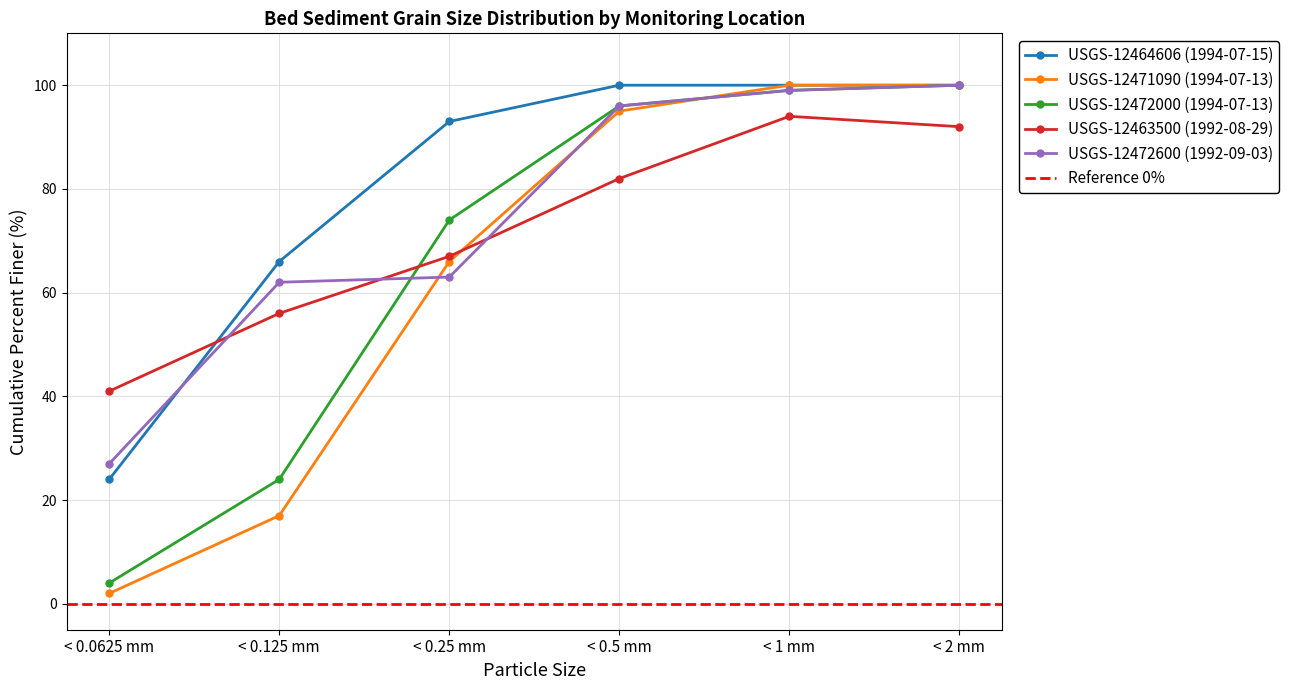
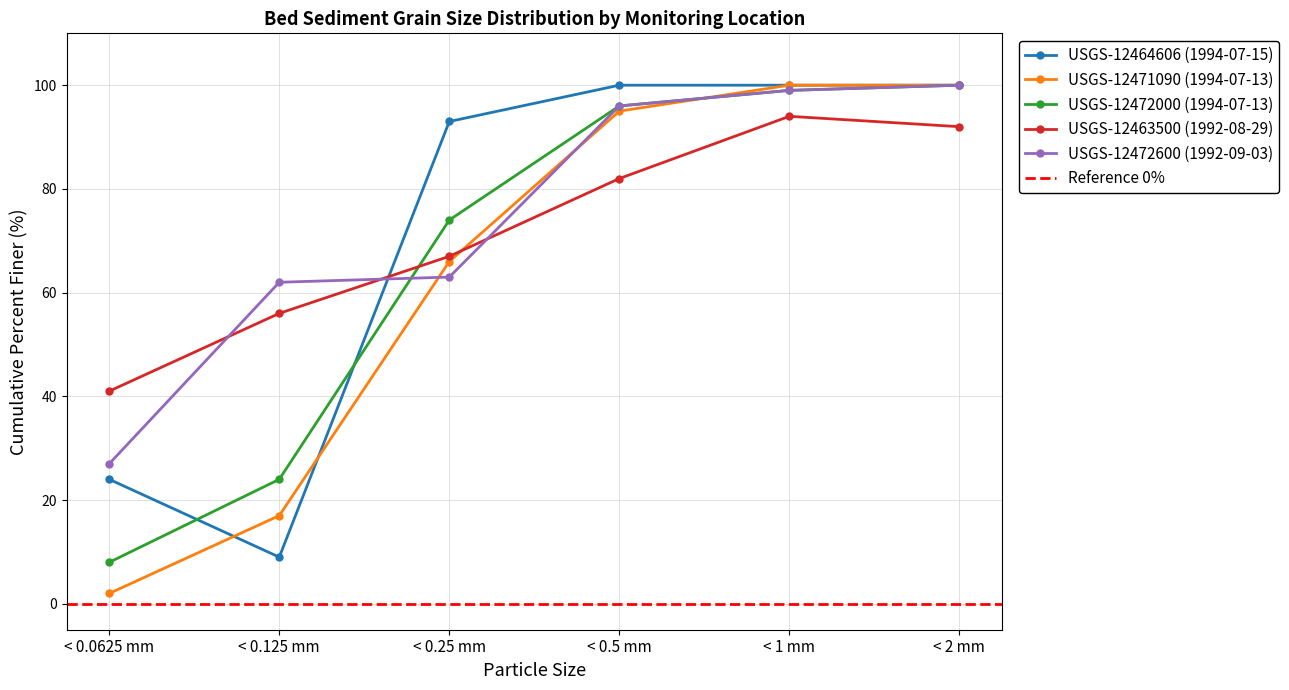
  {
    "USGS-12464606 (1994-07-15)": {
      "< 0.0625 mm": 24,
-     "< 0.125 mm": 66,
+     "< 0.125 mm": 9,
      "< 0.25 mm": 93,
      "< 0.5 mm": 100
    },
    "USGS-12471090 (1994-07-13)": {
      "< 0.0625 mm": 2,
      "< 0.125 mm": 17,
      "< 0.25 mm": 66,
      "< 0.5 mm": 95
    },
    "USGS-12472000 (1994-07-13)": {
-     "< 0.0625 mm": 4,
+     "< 0.0625 mm": 8,
      "< 0.125 mm": 24,
      "< 0.25 mm": 74
    },
    "USGS-12463500 (1992-08-29)": {
      "< 0.0625 mm": 41,
      "< 0.125 mm": 56,
      "< 0.25 mm": 67,
      "< 0.5 mm": 82,
      "< 1 mm": 94,
      "< 2 mm": 92
    },
    "USGS-12472600 (1992-09-03)": {
      "< 0.0625 mm": 27,
      "< 0.125 mm": 62,
      "< 0.25 mm": 63
    }
  }
